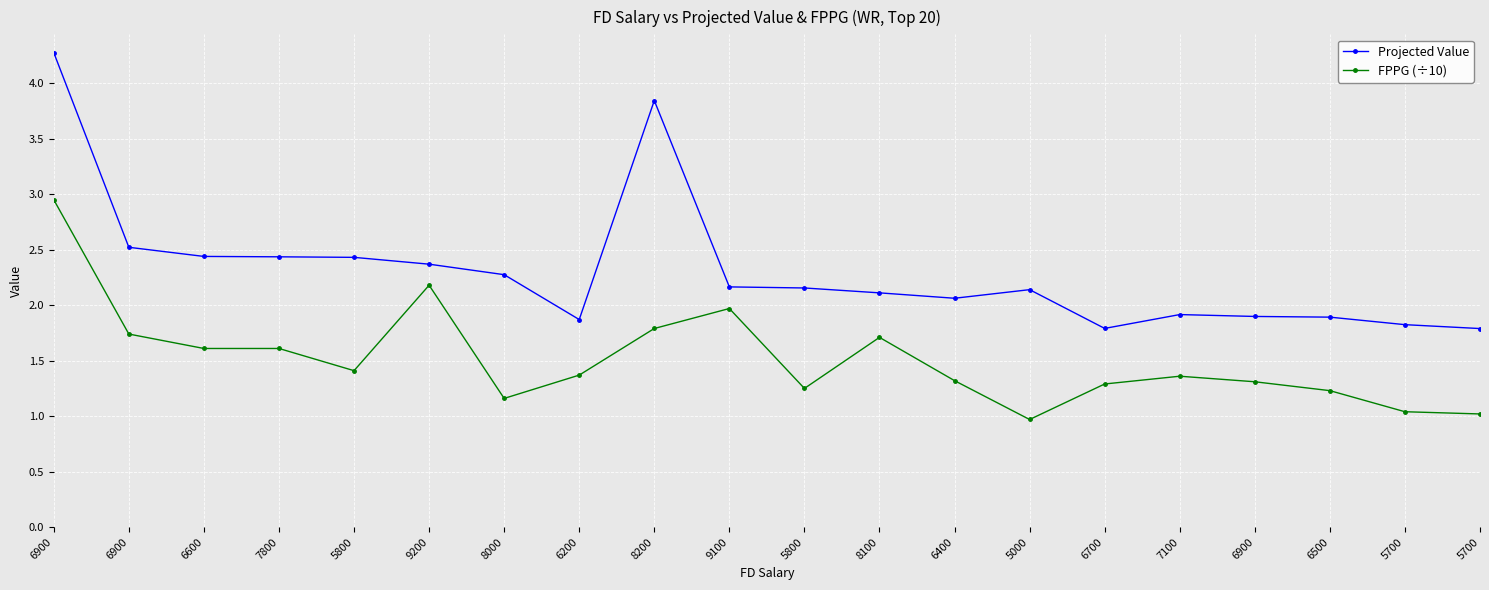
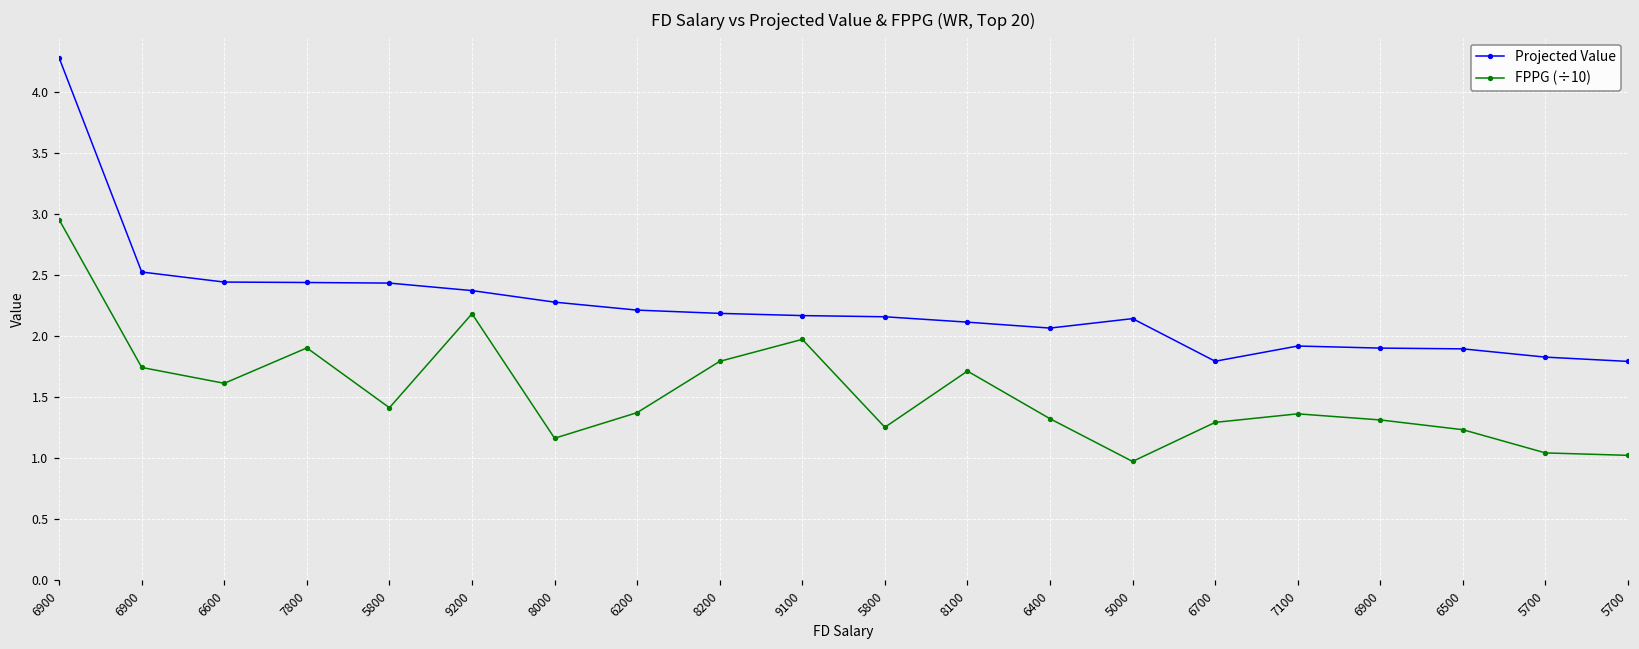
  {
    "Projected Value": {
      "6600": 2.44,
      "7800": 2.44,
      "9200": 2.37,
      "8000": 2.28,
-     "6200": 1.87,
-     "8200": 3.84,
+     "6200": 2.21,
+     "8200": 2.18,
      "9100": 2.16,
      "8100": 2.11,
      "6400": 2.06,
      "5000": 2.14,
      "6700": 1.79,
      "7100": 1.92,
      "6500": 1.89
    },
    "FPPG (÷10)": {
      "6600": 1.61,
-     "7800": 1.61,
+     "7800": 1.90,
      "9200": 2.18,
      "8000": 1.16,
      "6200": 1.37,
      "8200": 1.79,
      "9100": 1.97,
      "8100": 1.71,
      "6400": 1.32,
      "5000": 0.97,
      "6700": 1.29,
      "7100": 1.36,
      "6500": 1.23
    }
  }
